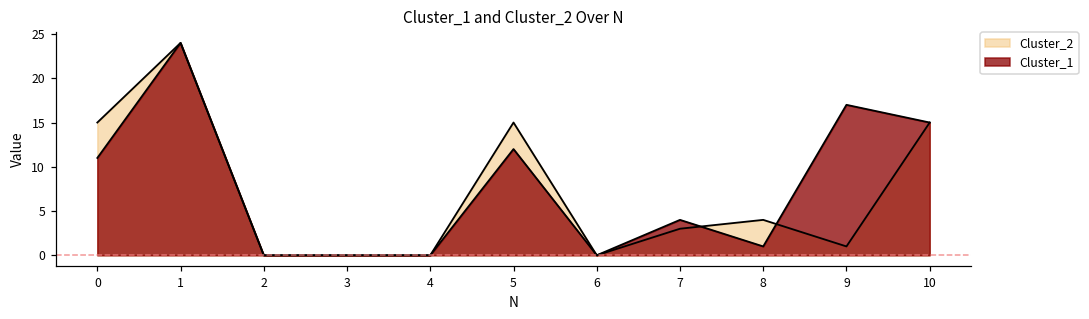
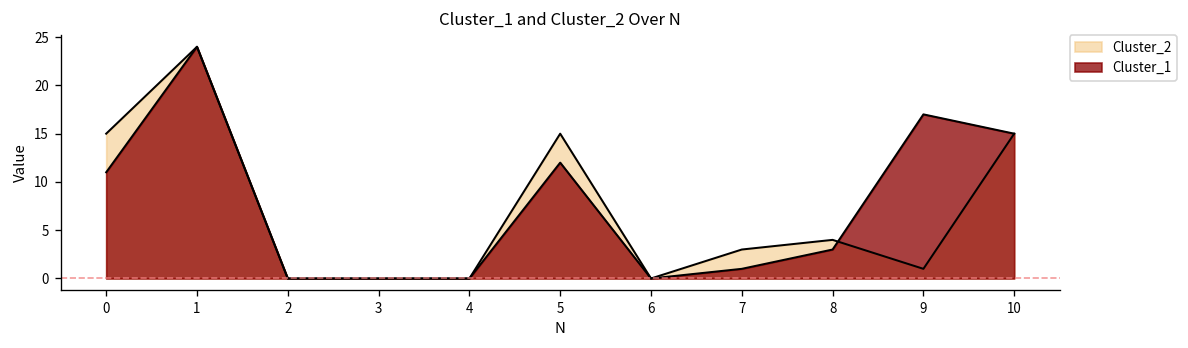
  {
    "Cluster_2": {
      "0": 15,
      "5": 15,
      "7": 3,
      "8": 4,
      "9": 1
    },
    "Cluster_1": {
      "0": 11,
      "5": 12,
-     "7": 4,
-     "8": 1,
+     "7": 1,
+     "8": 3,
      "9": 17
    }
  }
